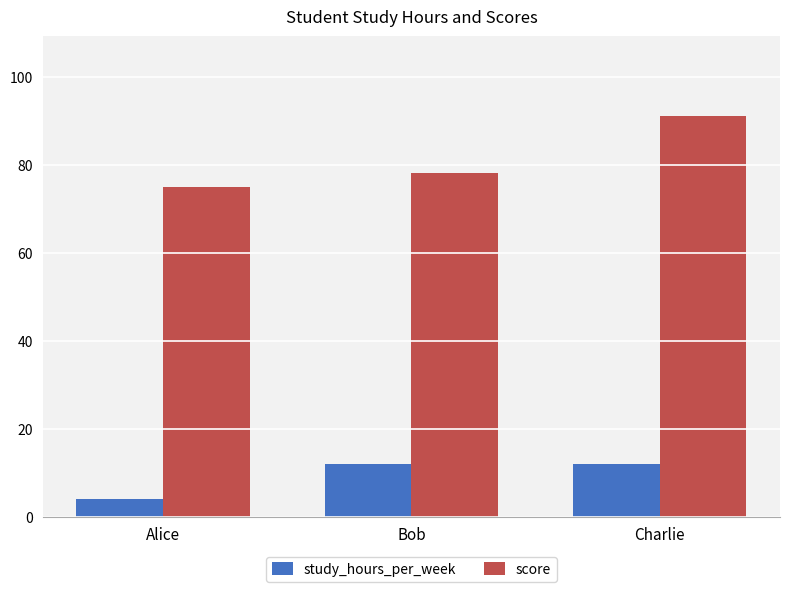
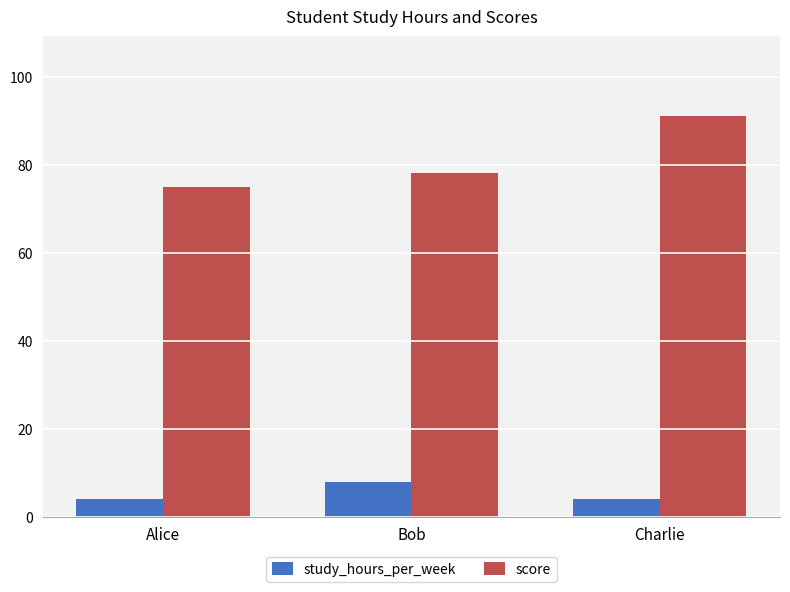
  {
    "study_hours_per_week": {
      "Alice": 4,
-     "Bob": 12,
-     "Charlie": 12
+     "Bob": 8,
+     "Charlie": 4
    },
    "score": {
      "Alice": 75,
      "Bob": 78,
      "Charlie": 91
    }
  }
